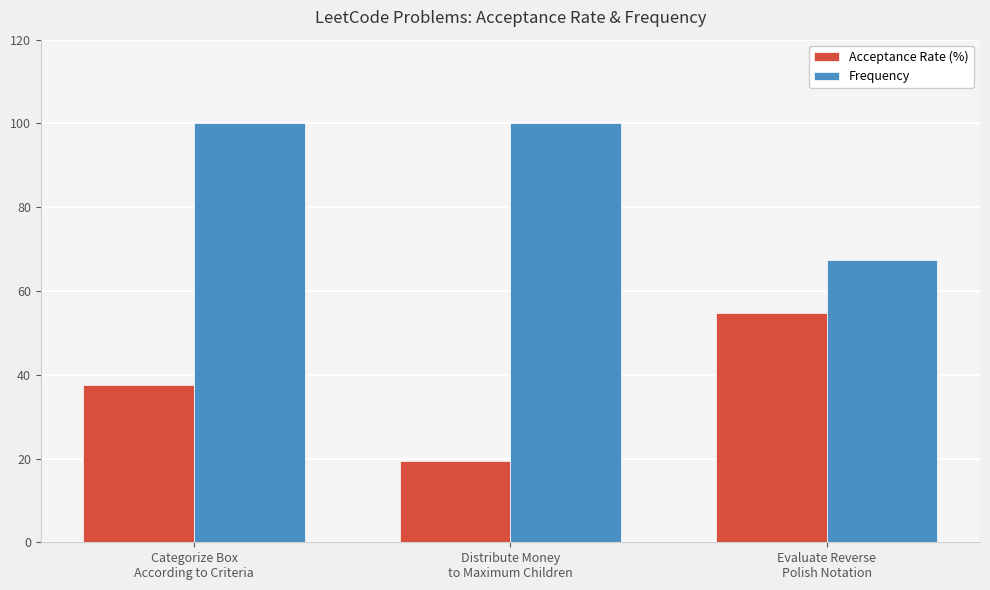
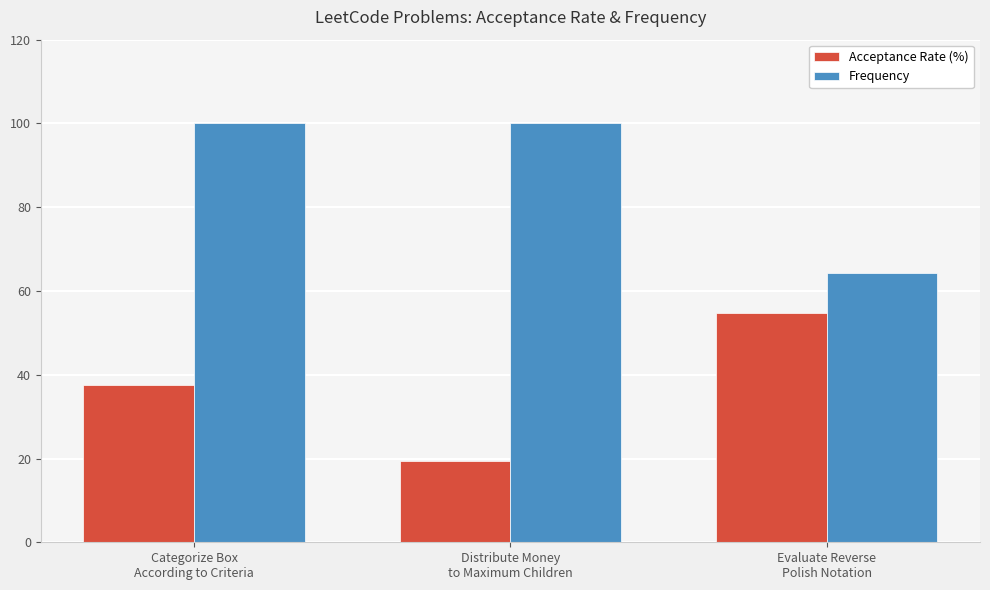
  {
    "Acceptance Rate (%)": {
      "Categorize Box According to Criteria": 38,
      "Distribute Money to Maximum Children": 19,
      "Evaluate Reverse Polish Notation": 55
    },
    "Frequency": {
      "Categorize Box According to Criteria": 100,
      "Distribute Money to Maximum Children": 100,
-     "Evaluate Reverse Polish Notation": 67
+     "Evaluate Reverse Polish Notation": 64
    }
  }
